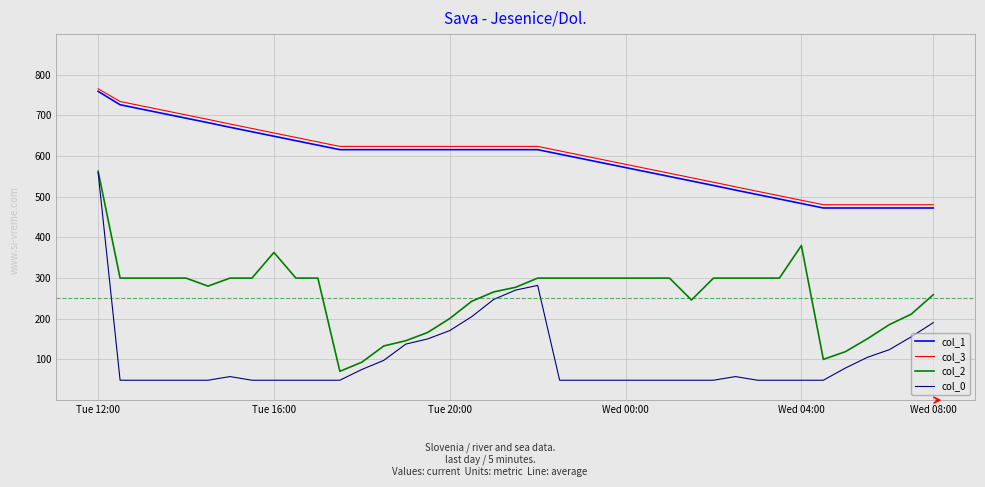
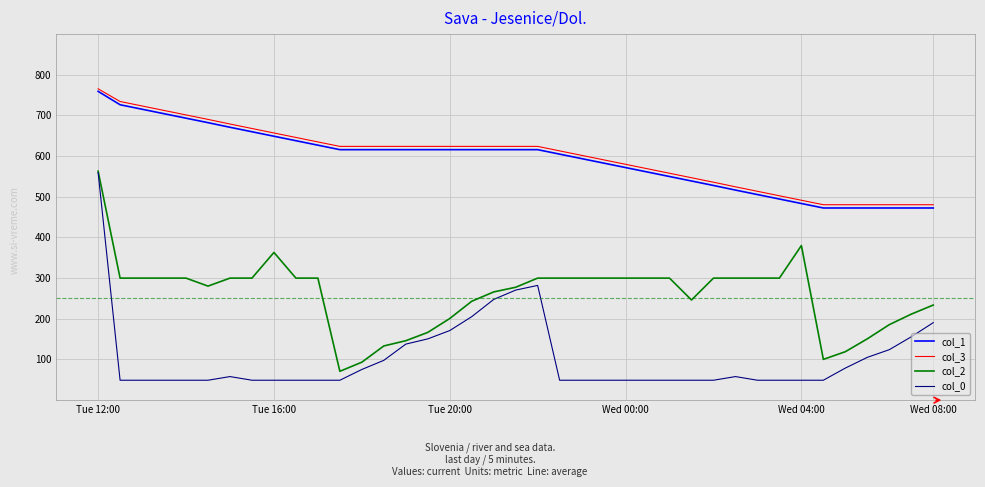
  {
    "col_1": {
      "Tue 16:00": 650,
      "Tue 20:00": 620,
      "Wed 00:00": 570,
      "Wed 04:00": 480,
      "Wed 08:00": 470
    },
    "col_3": {
      "Tue 16:00": 660,
      "Tue 20:00": 620,
      "Wed 00:00": 580,
      "Wed 04:00": 490,
      "Wed 08:00": 480
    },
    "col_2": {
      "Tue 16:00": 360,
      "Tue 20:00": 200,
      "Wed 00:00": 300,
      "Wed 04:00": 380,
-     "Wed 08:00": 260
+     "Wed 08:00": 230
    },
    "col_0": {
      "Tue 16:00": 50,
      "Tue 20:00": 170,
      "Wed 00:00": 50,
      "Wed 04:00": 50,
      "Wed 08:00": 190
    }
  }
